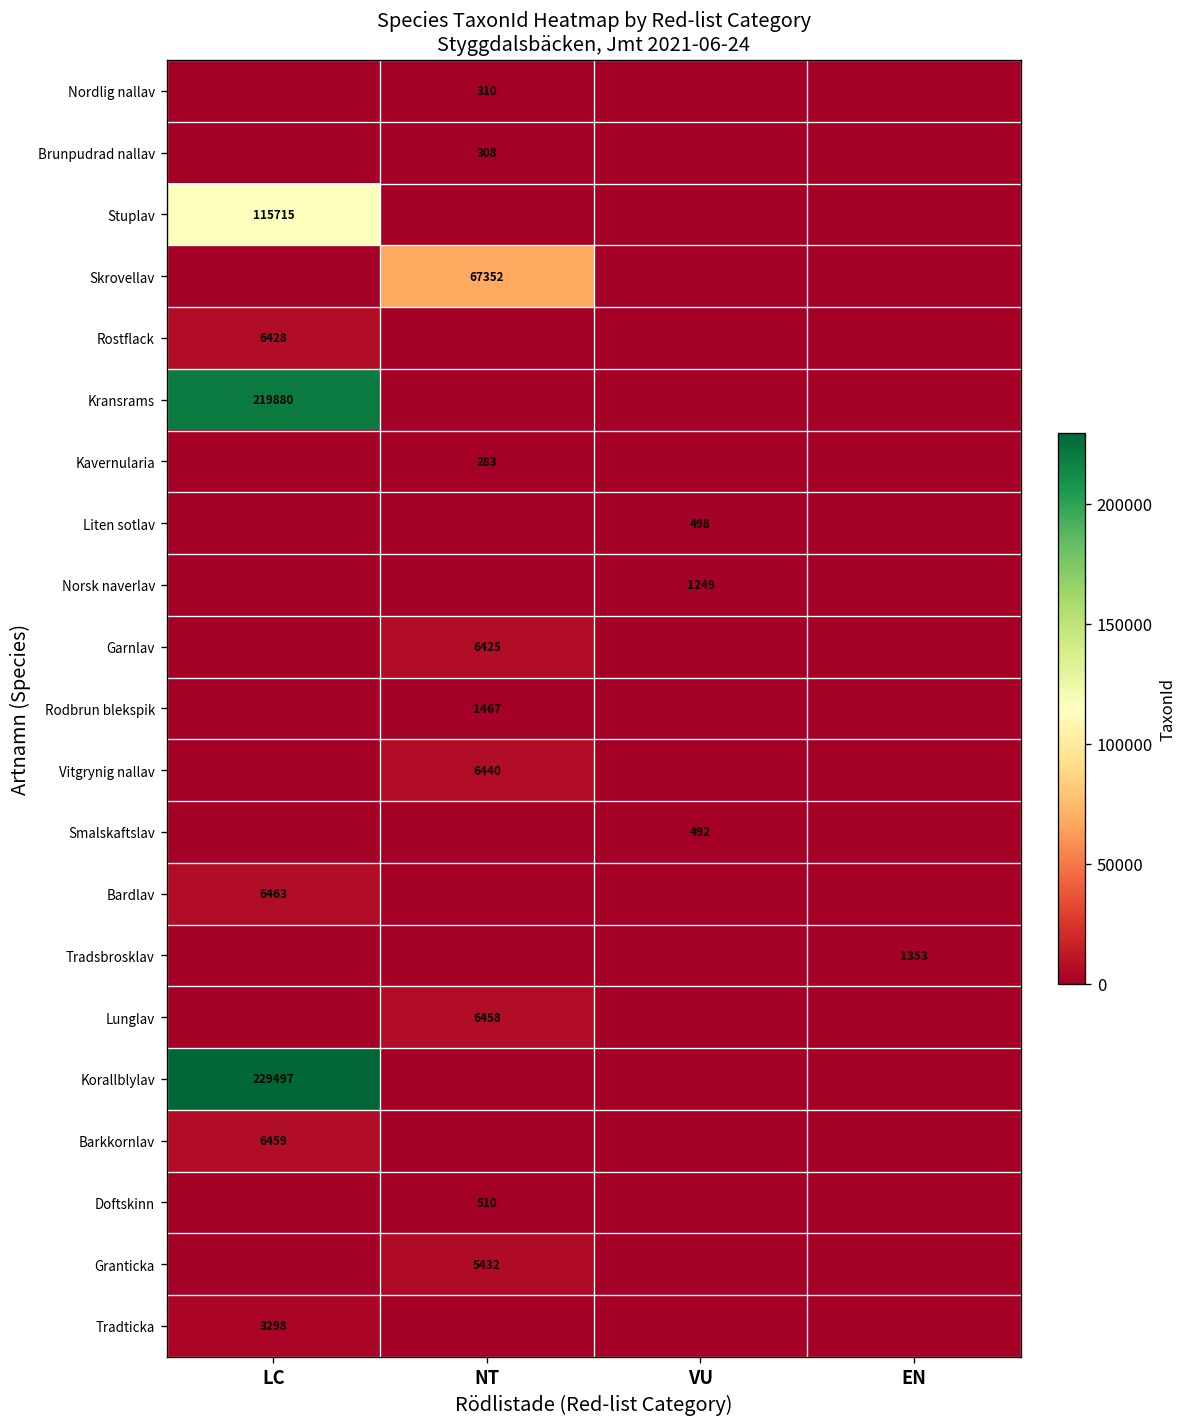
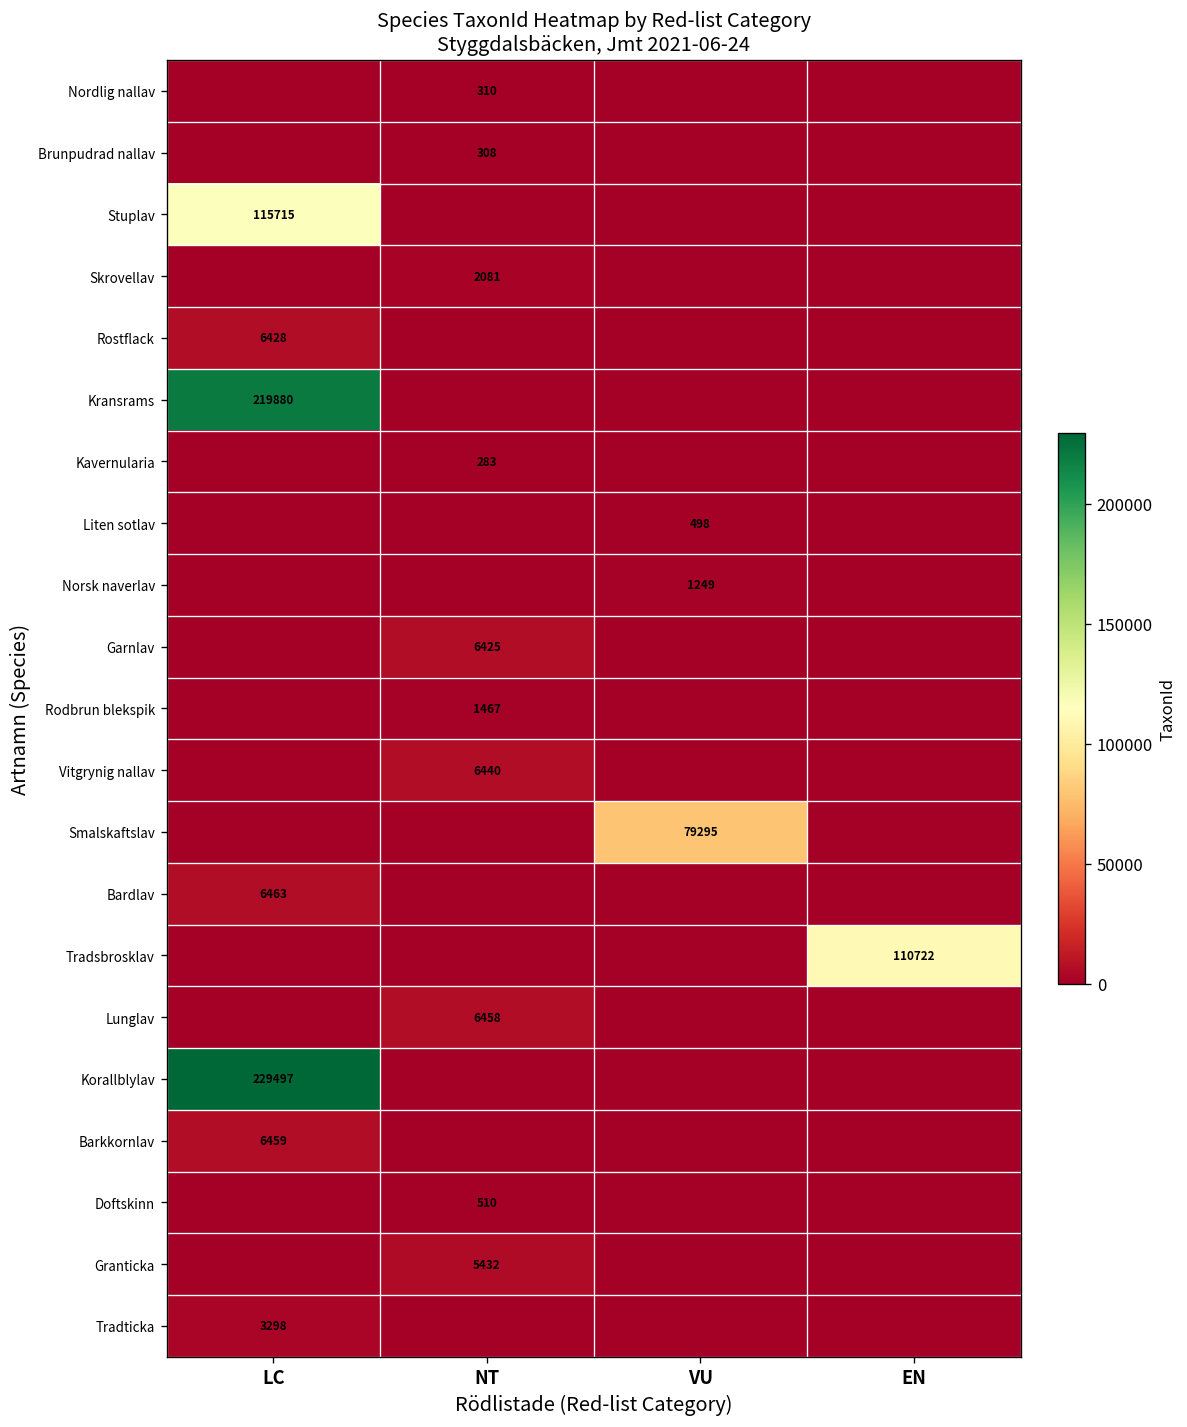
  {
    "Nordlig nallav": {
      "NT": 310
    },
    "Brunpudrad nallav": {
      "NT": 308
    },
    "Stuplav": {
      "LC": 115715
    },
    "Skrovellav": {
-     "NT": 67352
+     "NT": 2081
    },
    "Rostflack": {
      "LC": 6428
    },
    "Kransrams": {
      "LC": 219880
    },
    "Kavernularia": {
      "NT": 283
    },
    "Liten sotlav": {
      "VU": 498
    },
    "Norsk naverlav": {
      "VU": 1249
    },
    "Garnlav": {
      "NT": 6425
    },
    "Rodbrun blekspik": {
      "NT": 1467
    },
    "Vitgrynig nallav": {
      "NT": 6440
    },
    "Smalskaftslav": {
-     "VU": 492
+     "VU": 79295
    },
    "Bardlav": {
      "LC": 6463
    },
    "Tradsbrosklav": {
-     "EN": 1353
+     "EN": 110722
    },
    "Lunglav": {
      "NT": 6458
    },
    "Korallblylav": {
      "LC": 229497
    },
    "Barkkornlav": {
      "LC": 6459
    },
    "Doftskinn": {
      "NT": 510
    },
    "Granticka": {
      "NT": 5432
    },
    "Tradticka": {
      "LC": 3298
    }
  }
